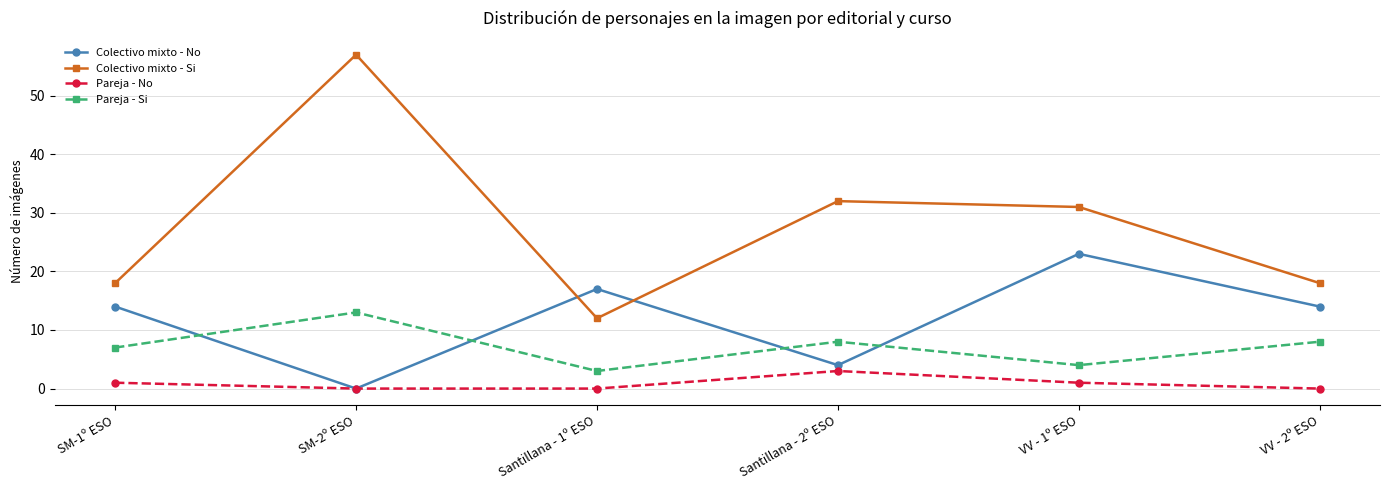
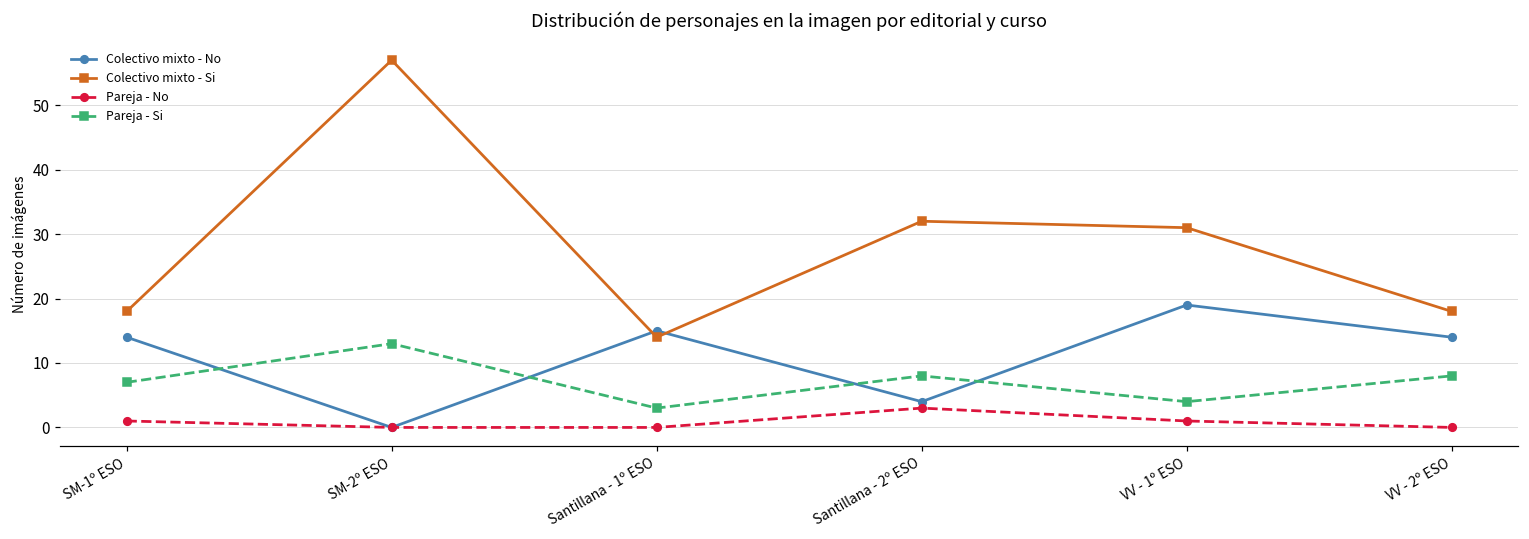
  {
    "Colectivo mixto - No": {
      "SM-1º ESO": 14,
-     "Santillana - 1º ESO": 17,
+     "Santillana - 1º ESO": 15,
      "Santillana - 2º ESO": 4,
-     "VV - 1º ESO": 23,
+     "VV - 1º ESO": 19,
      "VV - 2º ESO": 14
    },
    "Colectivo mixto - Si": {
      "SM-1º ESO": 18,
      "SM-2º ESO": 57,
-     "Santillana - 1º ESO": 12,
+     "Santillana - 1º ESO": 14,
      "Santillana - 2º ESO": 32,
      "VV - 1º ESO": 31,
      "VV - 2º ESO": 18
    },
    "Pareja - No": {
      "SM-1º ESO": 1,
      "Santillana - 1º ESO": 0,
      "Santillana - 2º ESO": 3,
      "VV - 1º ESO": 1,
      "VV - 2º ESO": 0
    },
    "Pareja - Si": {
      "SM-1º ESO": 7,
      "SM-2º ESO": 13,
      "Santillana - 1º ESO": 3,
      "Santillana - 2º ESO": 8,
      "VV - 1º ESO": 4,
      "VV - 2º ESO": 8
    }
  }
